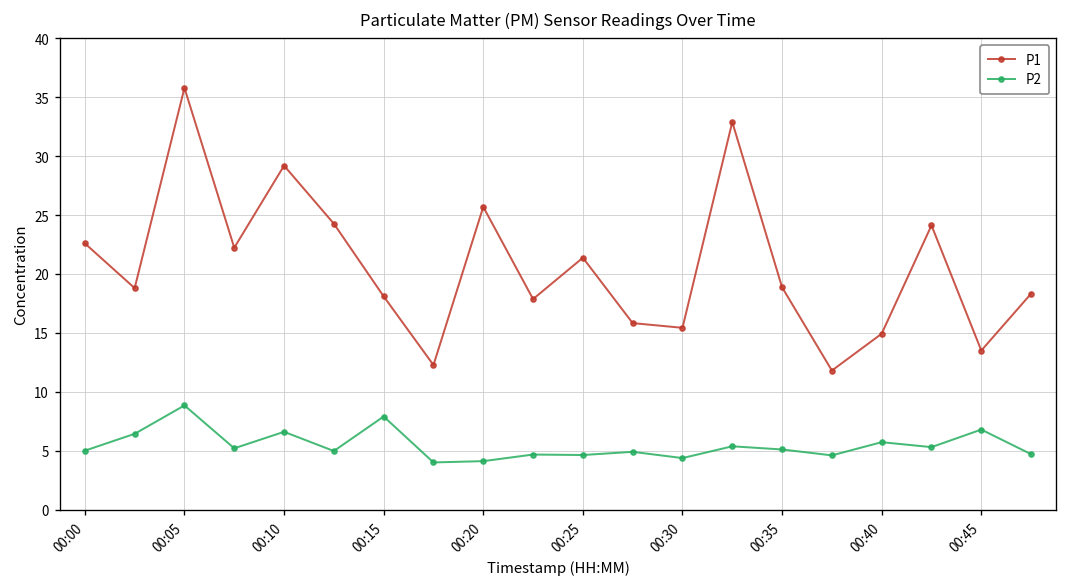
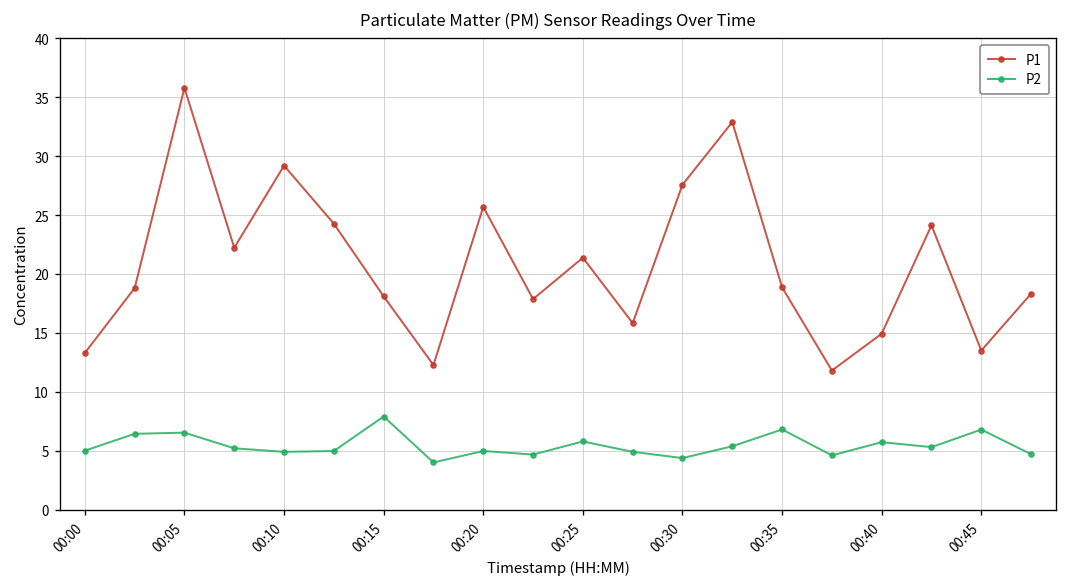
  {
    "P1": {
-     "00:00": 23,
+     "00:00": 13,
      "00:05": 36,
      "00:10": 29,
      "00:15": 18,
      "00:20": 26,
      "00:25": 21,
-     "00:30": 15,
+     "00:30": 28,
      "00:35": 19,
      "00:40": 15,
      "00:45": 14
    },
    "P2": {
      "00:00": 5,
-     "00:05": 9,
-     "00:10": 7,
+     "00:05": 7,
+     "00:10": 5,
      "00:15": 8,
-     "00:20": 4,
-     "00:25": 5,
+     "00:20": 5,
+     "00:25": 6,
      "00:30": 4,
-     "00:35": 5,
+     "00:35": 7,
      "00:40": 6,
      "00:45": 7
    }
  }
